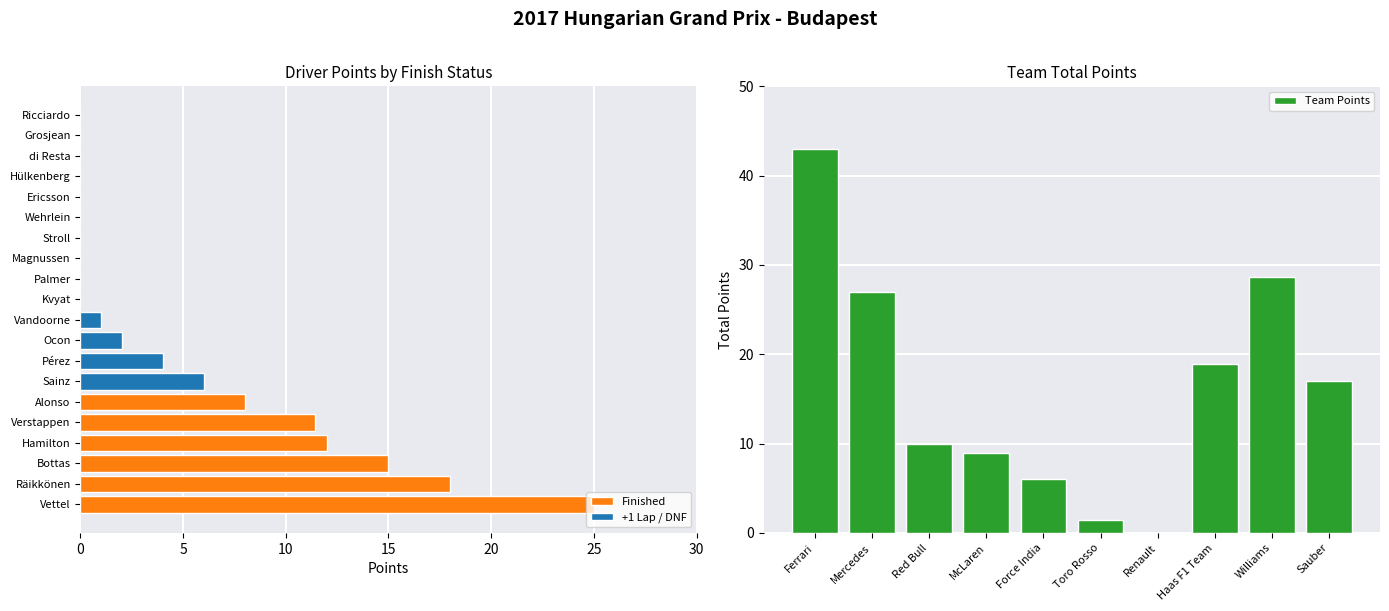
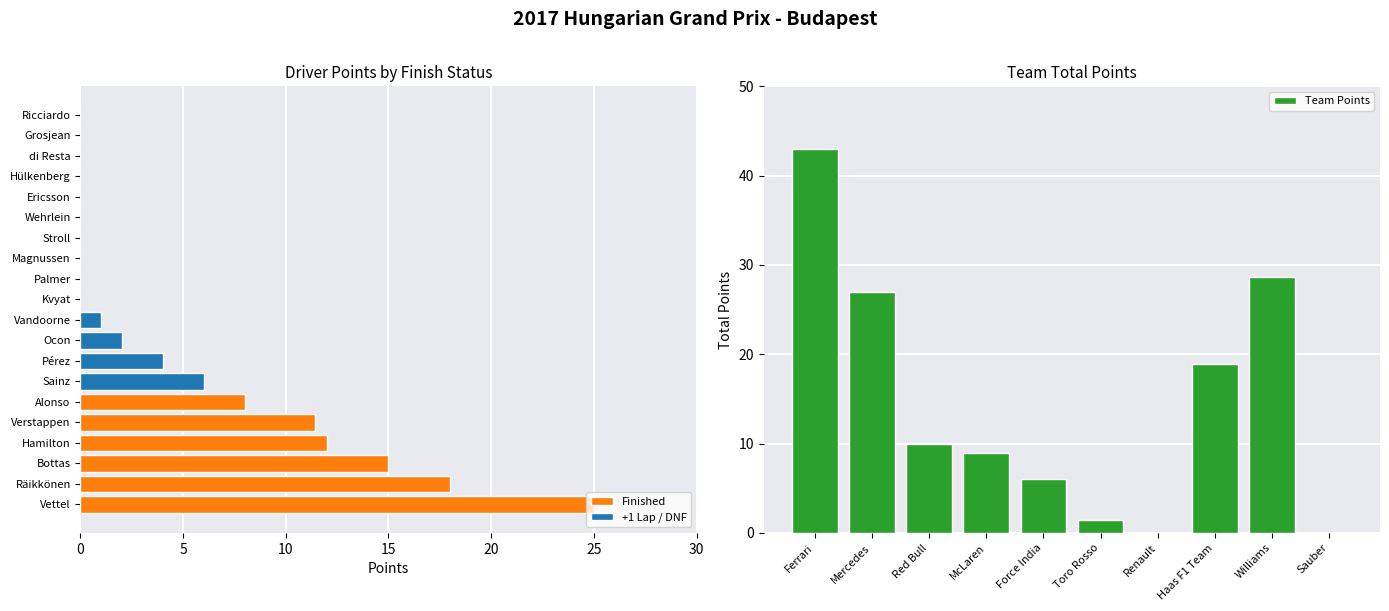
  {
    "Driver Points by Finish Status": {
      "Finished": {
        "Alonso": 8.0,
        "Verstappen": 11.4,
        "Hamilton": 12.0,
        "Bottas": 15.0,
        "Räikkönen": 18.0
      }
    },
    "Team Total Points": {
      "Ferrari": 43,
      "Mercedes": 27,
      "Red Bull": 10,
      "McLaren": 9,
      "Force India": 6,
      "Toro Rosso": 1,
      "Renault": 0,
      "Haas F1 Team": 19,
      "Williams": 29,
-     "Sauber": 17
+     "Sauber": 0
    }
  }
